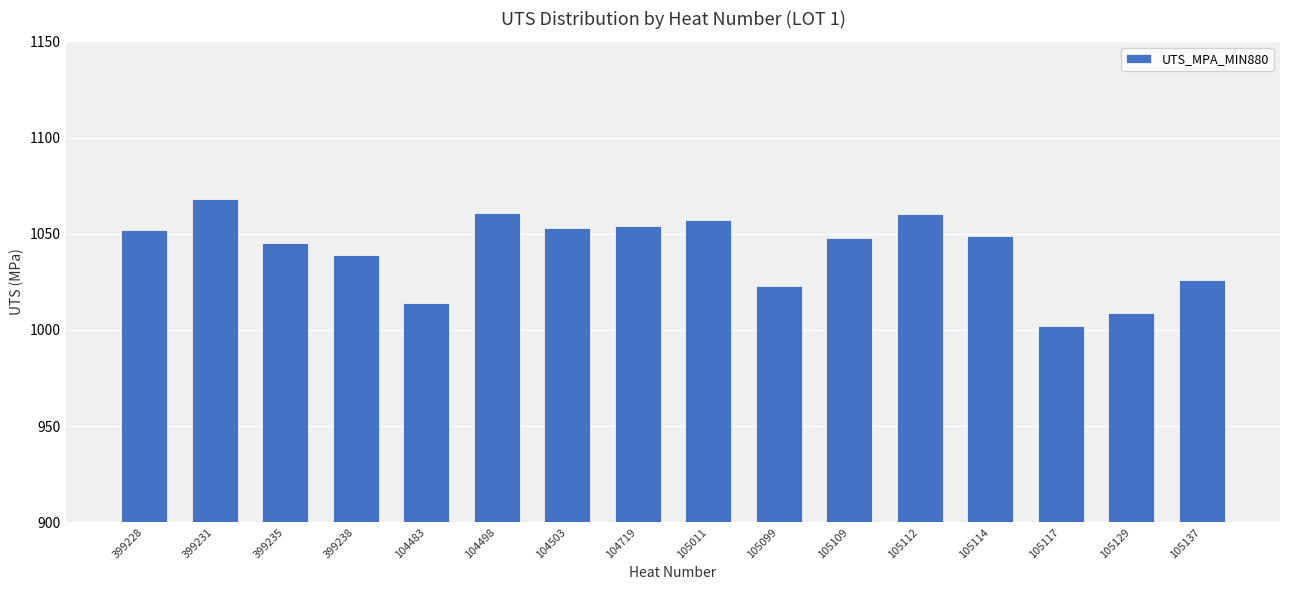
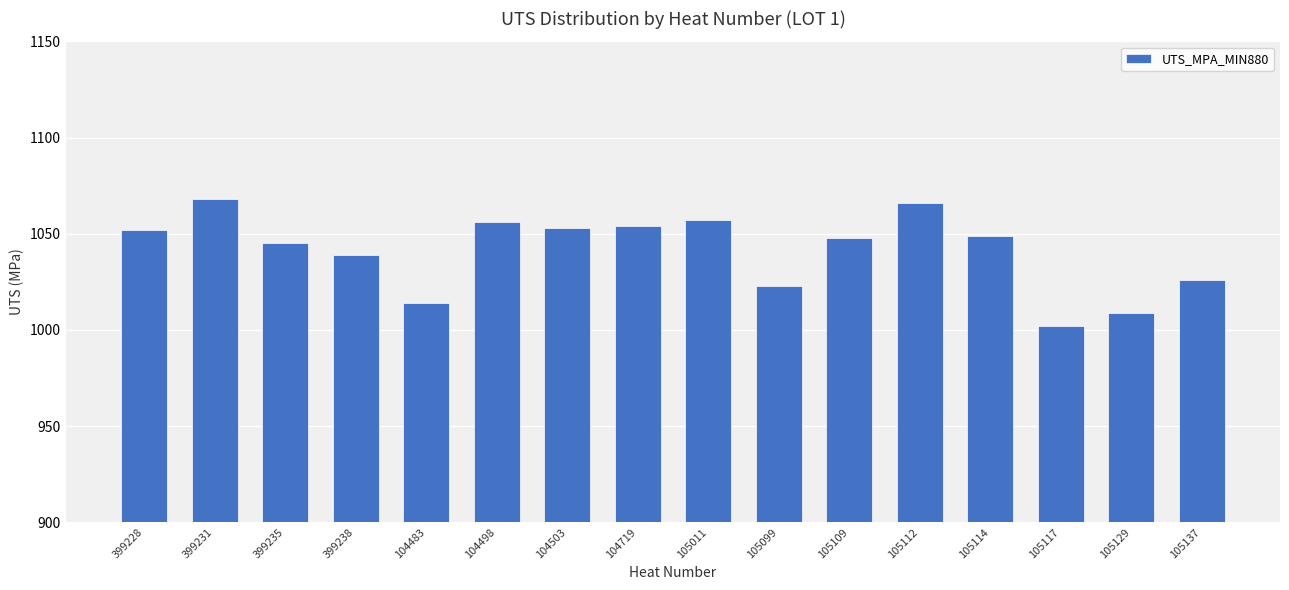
  {
    "399228": 1052,
    "399231": 1068,
    "399235": 1045,
    "399238": 1039,
    "104483": 1014,
-   "104498": 1061,
+   "104498": 1056,
    "104503": 1053,
    "104719": 1054,
    "105011": 1057,
    "105099": 1023,
    "105109": 1048,
-   "105112": 1060,
+   "105112": 1066,
    "105114": 1049,
    "105117": 1002,
    "105129": 1009,
    "105137": 1026
  }
